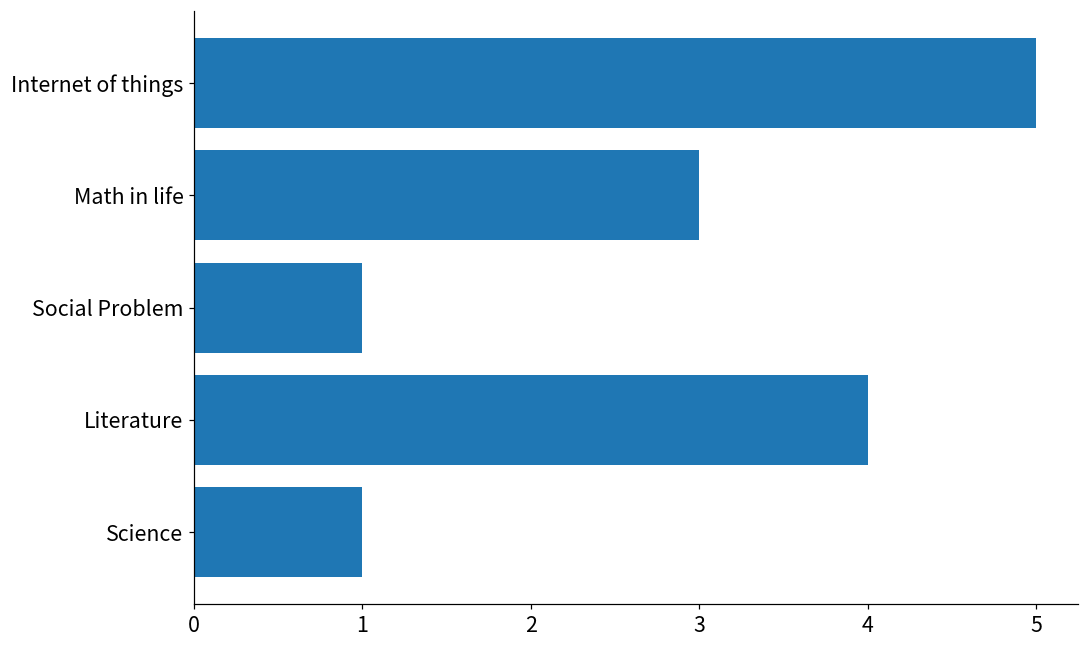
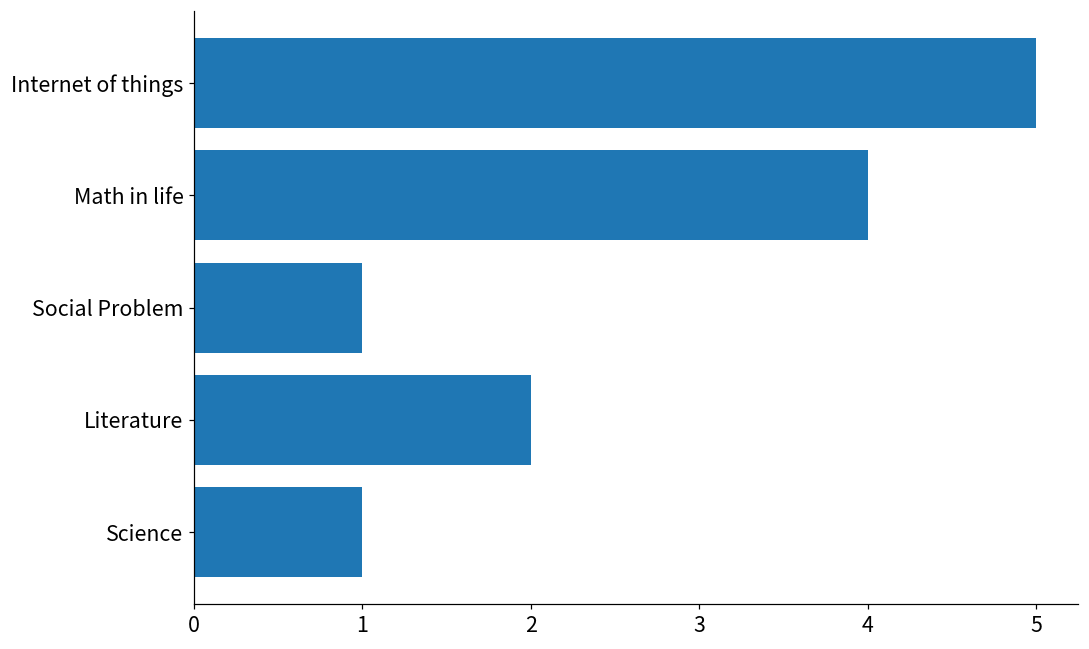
  {
    "Internet of things": 5,
-   "Math in life": 3,
+   "Math in life": 4,
    "Social Problem": 1,
-   "Literature": 4,
+   "Literature": 2,
    "Science": 1
  }
